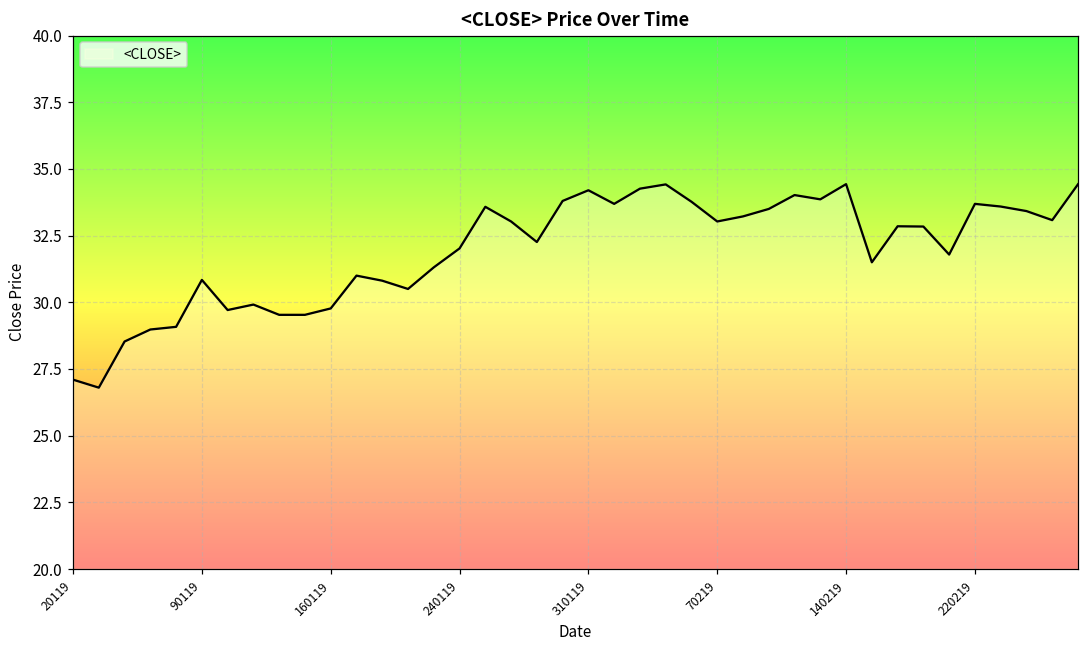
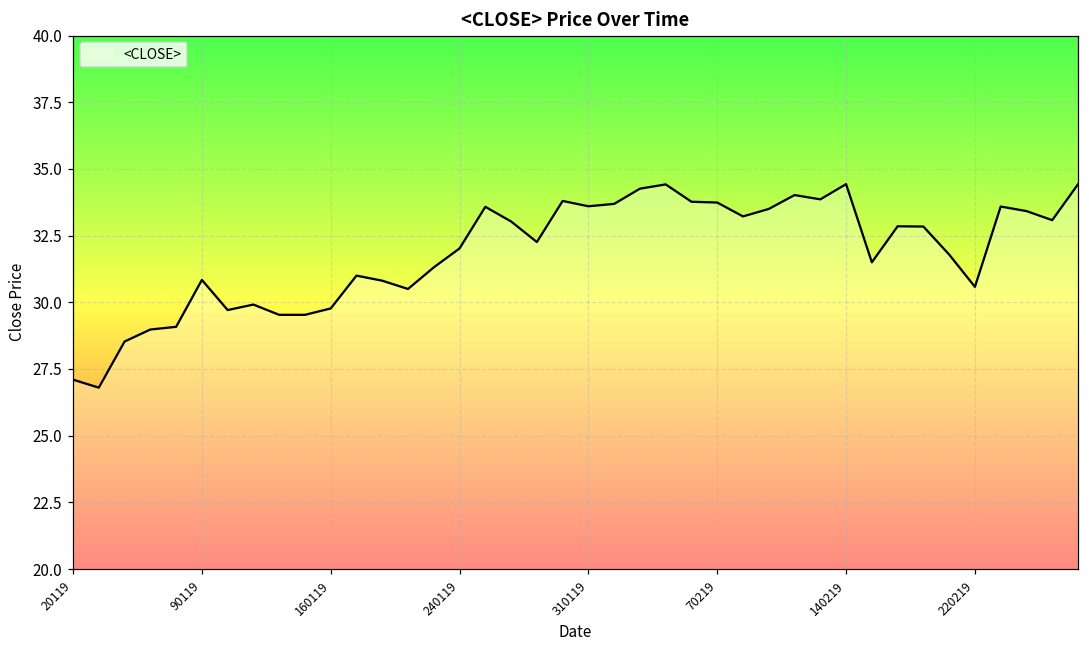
  {
    "20119": 27.1,
    "90119": 30.8,
    "160119": 29.8,
    "240119": 32.0,
-   "310119": 34.2,
-   "70219": 33.0,
+   "310119": 33.6,
+   "70219": 33.7,
    "140219": 34.4,
-   "220219": 33.7
+   "220219": 30.6
  }
